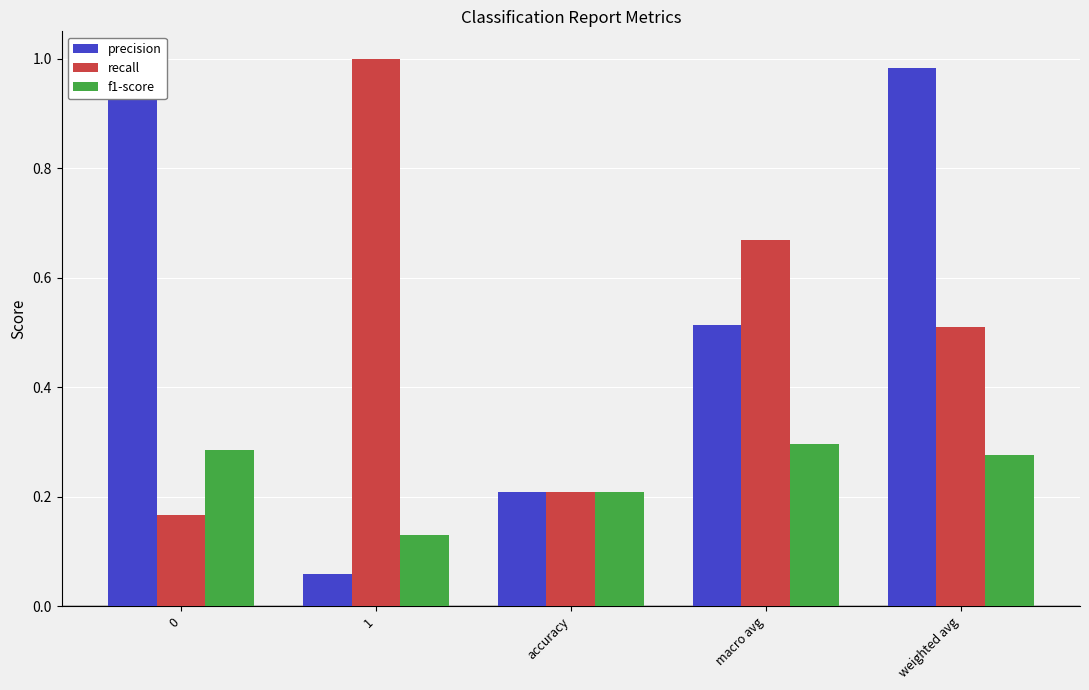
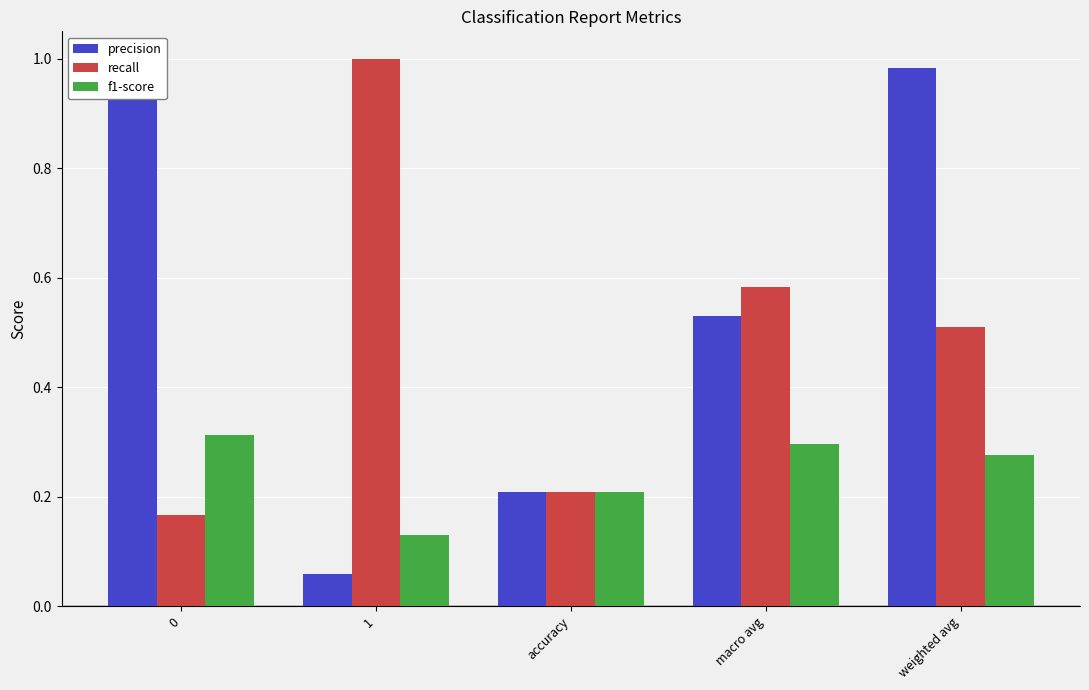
  {
    "precision": {
      "1": 0.06,
      "accuracy": 0.21,
-     "macro avg": 0.51,
+     "macro avg": 0.53,
      "weighted avg": 0.98
    },
    "recall": {
      "0": 0.17,
      "1": 1.00,
      "accuracy": 0.21,
-     "macro avg": 0.67,
+     "macro avg": 0.58,
      "weighted avg": 0.51
    },
    "f1-score": {
-     "0": 0.29,
+     "0": 0.31,
      "1": 0.13,
      "accuracy": 0.21,
      "macro avg": 0.30,
      "weighted avg": 0.28
    }
  }
